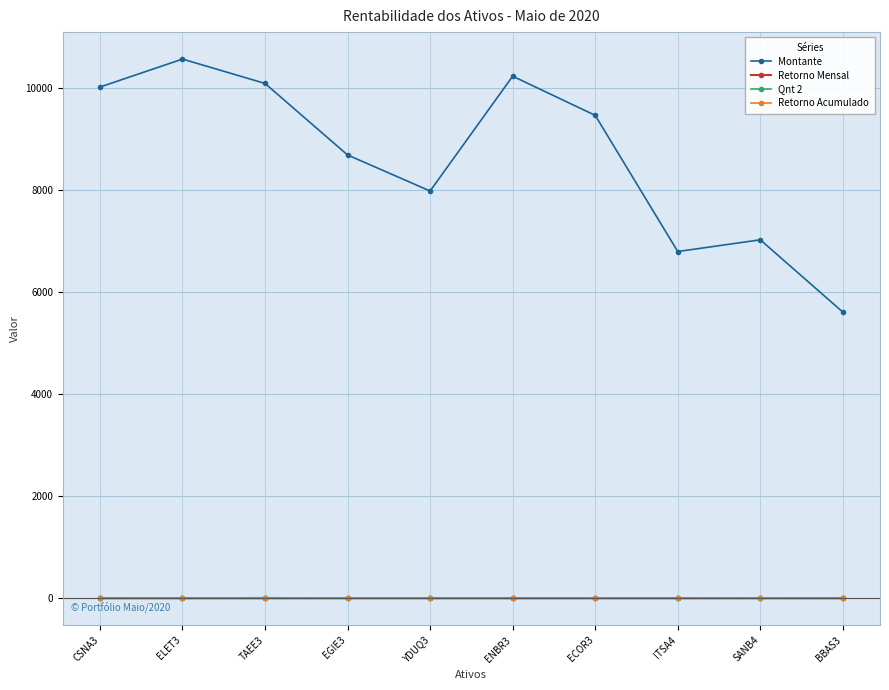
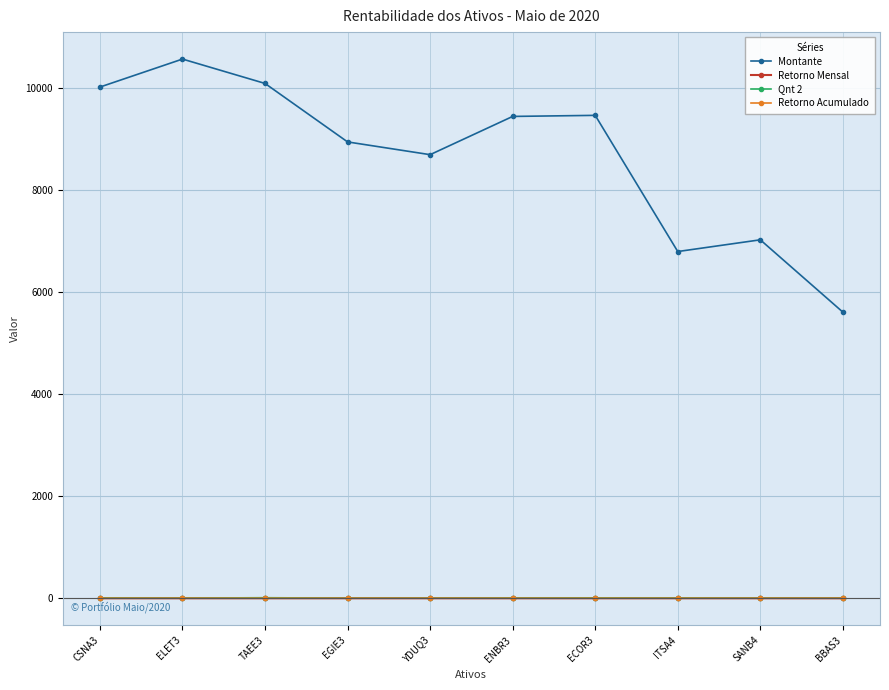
  {
    "Montante": {
      "CSNA3": 10000,
      "ELET3": 10600,
      "TAEE3": 10100,
-     "EGIE3": 8700,
-     "YDUQ3": 8000,
-     "ENBR3": 10200,
+     "EGIE3": 9000,
+     "YDUQ3": 8700,
+     "ENBR3": 9500,
      "ECOR3": 9500,
      "ITSA4": 6800,
      "SANB4": 7000,
      "BBAS3": 5600
    },
    "Retorno Acumulado": {
      "ELET3": 0,
      "TAEE3": 0,
      "EGIE3": 0,
      "YDUQ3": 0,
      "ENBR3": 0,
      "ECOR3": 0,
      "ITSA4": 0,
      "SANB4": 0,
      "BBAS3": 0
    }
  }
